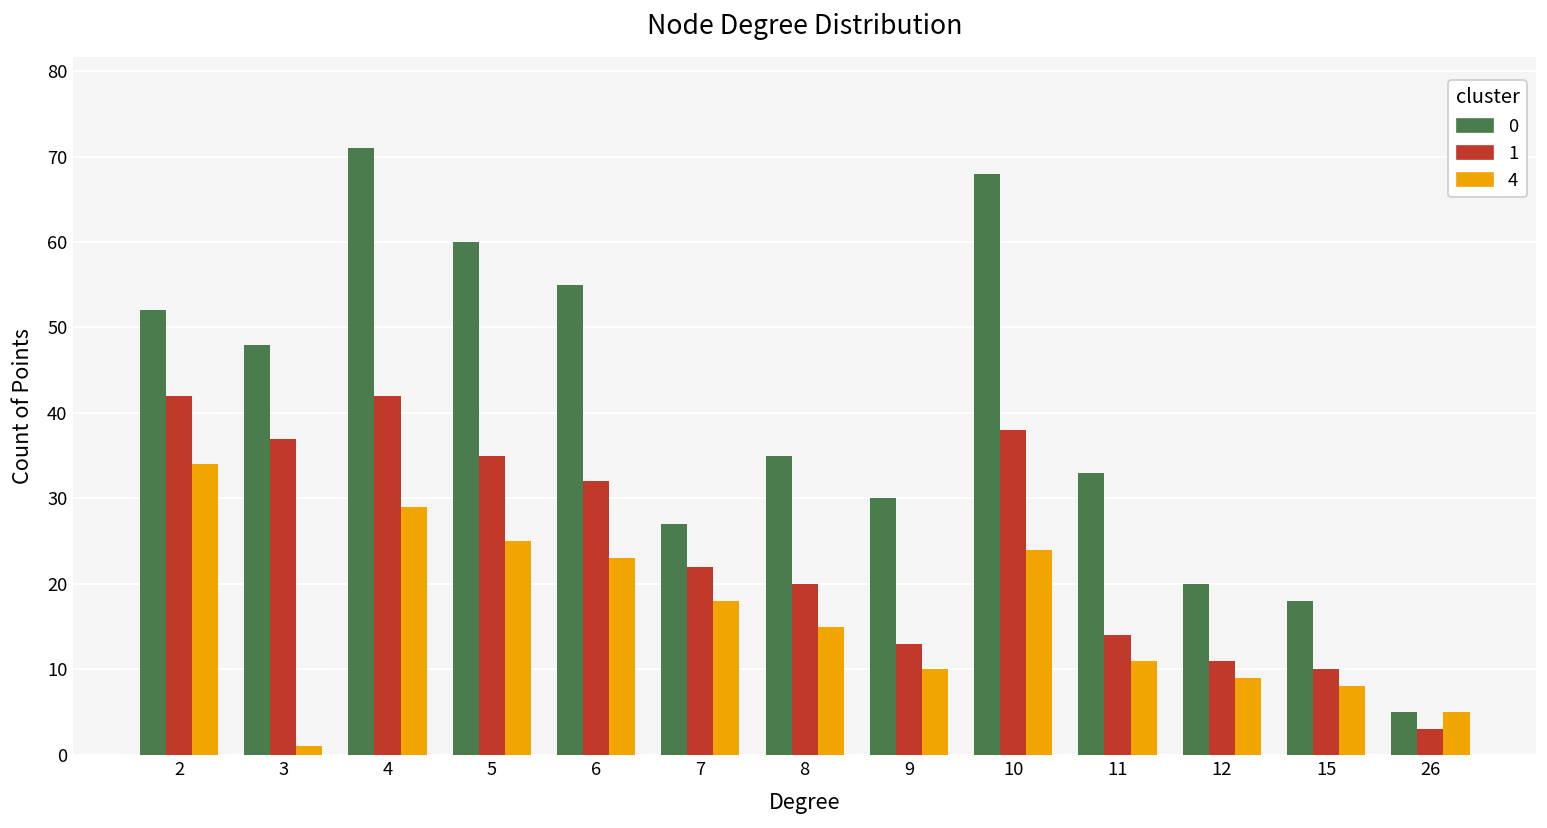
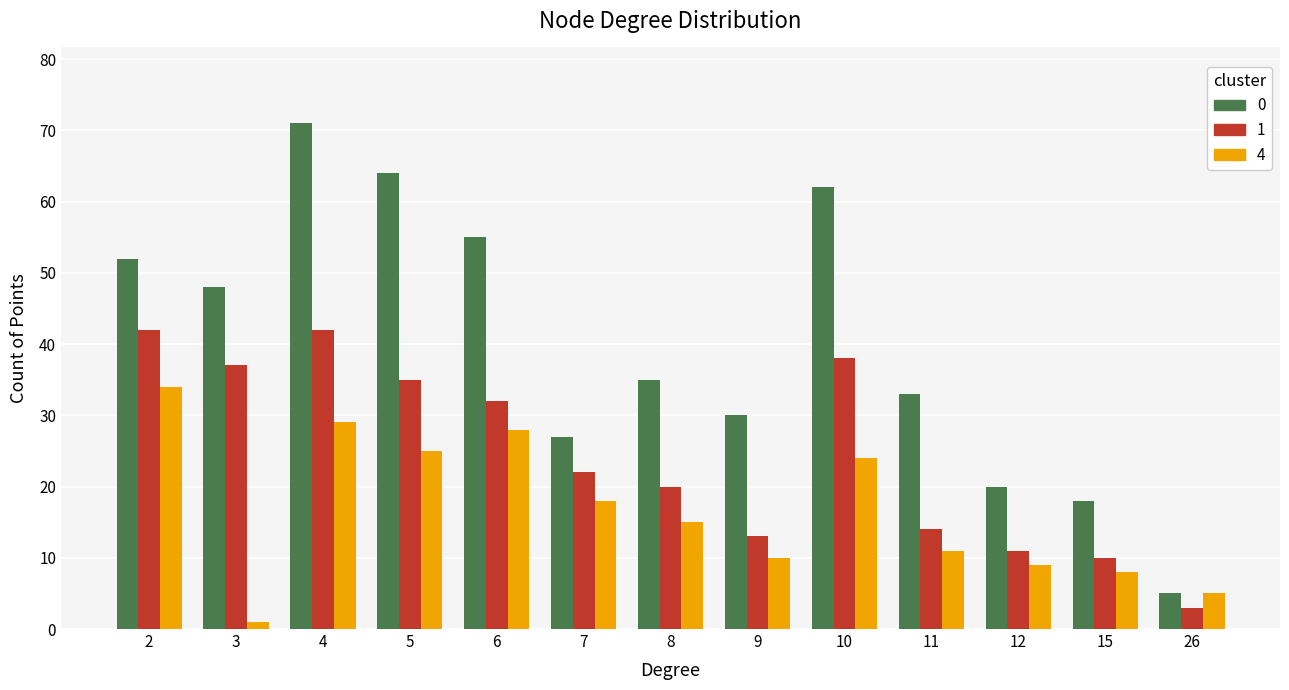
  {
    "0": {
      "2": 52,
      "3": 48,
      "4": 71,
-     "5": 60,
+     "5": 64,
      "6": 55,
      "7": 27,
      "8": 35,
      "9": 30,
-     "10": 68,
+     "10": 62,
      "11": 33,
      "12": 20,
      "15": 18,
      "26": 5
    },
    "1": {
      "2": 42,
      "3": 37,
      "4": 42,
      "5": 35,
      "6": 32,
      "7": 22,
      "8": 20,
      "9": 13,
      "10": 38,
      "11": 14,
      "12": 11,
      "15": 10,
      "26": 3
    },
    "4": {
      "2": 34,
      "3": 1,
      "4": 29,
      "5": 25,
-     "6": 23,
+     "6": 28,
      "7": 18,
      "8": 15,
      "9": 10,
      "10": 24,
      "11": 11,
      "12": 9,
      "15": 8,
      "26": 5
    }
  }
